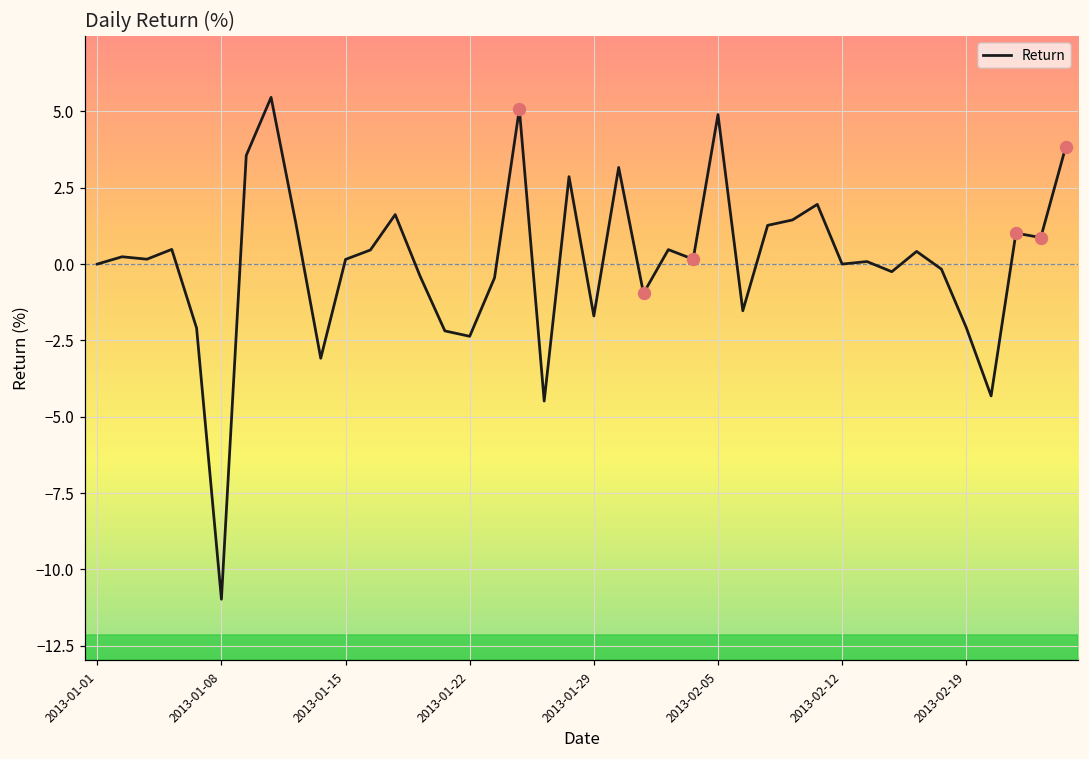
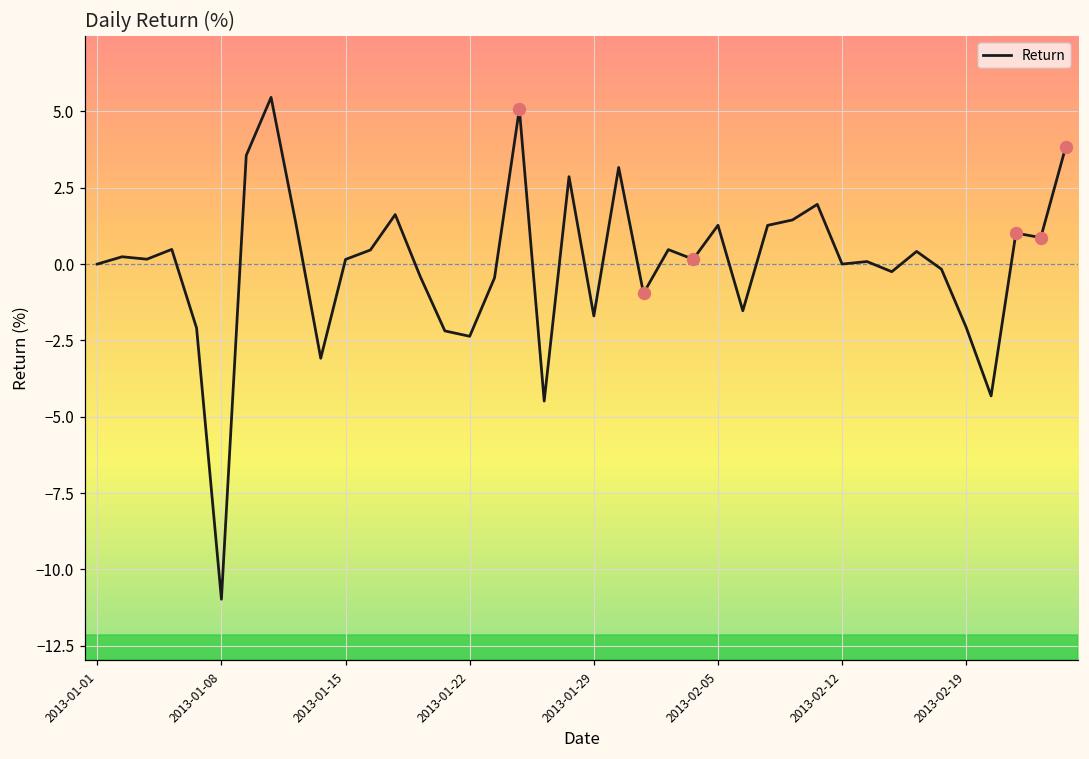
  {
    "Return": {
      "2013-01-01": 0.0,
      "2013-01-08": -11.0,
      "2013-01-15": 0.2,
      "2013-01-22": -2.4,
      "2013-01-29": -1.7,
-     "2013-02-05": 4.9,
+     "2013-02-05": 1.3,
      "2013-02-12": 0.0,
      "2013-02-19": -2.1
    }
  }
